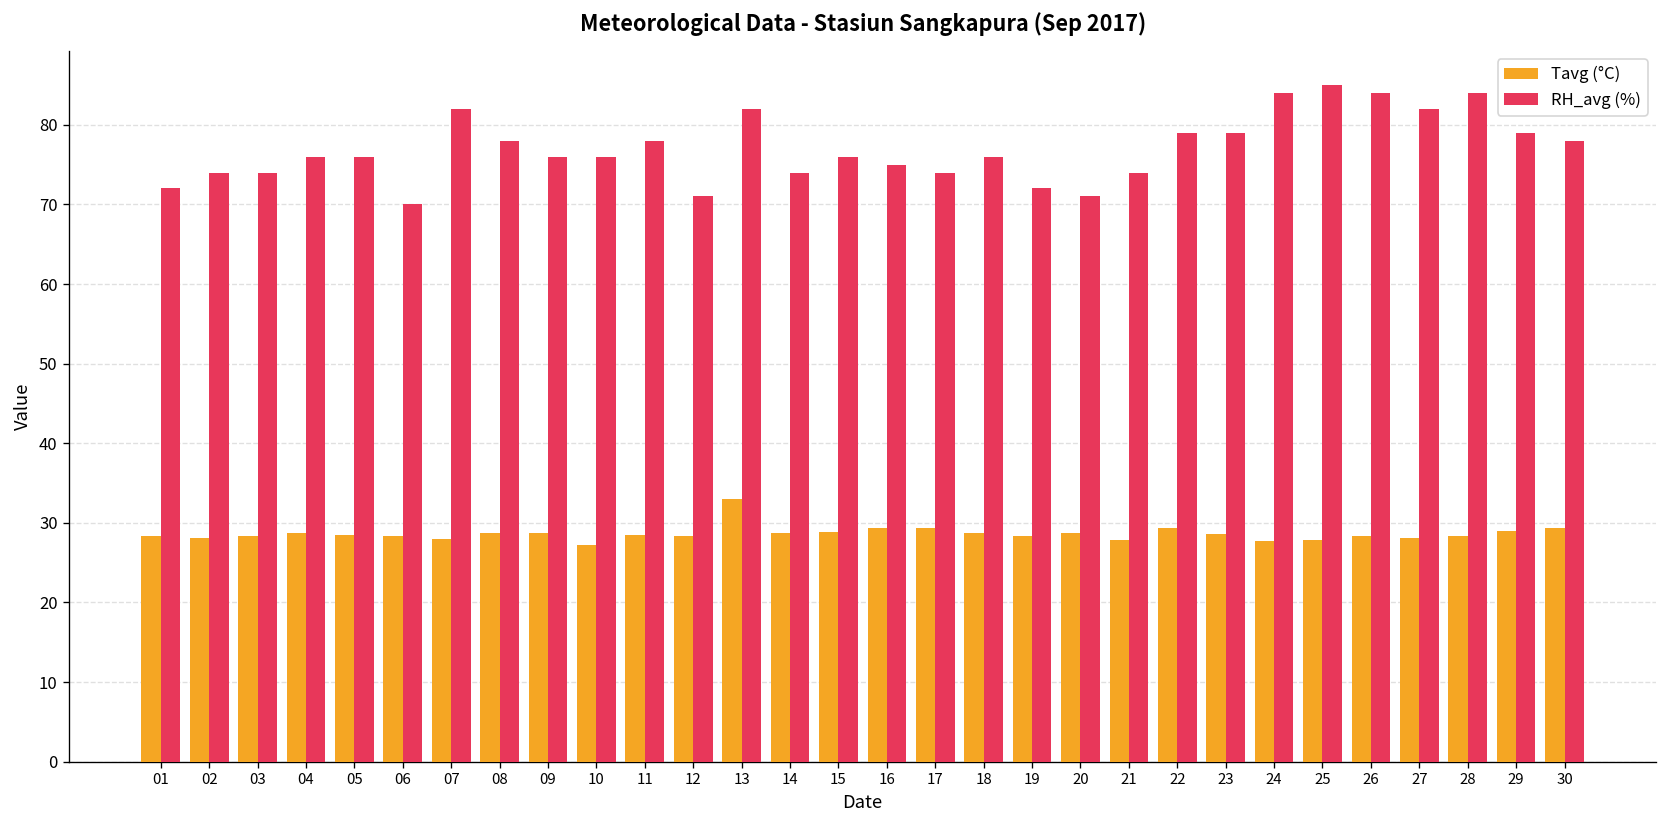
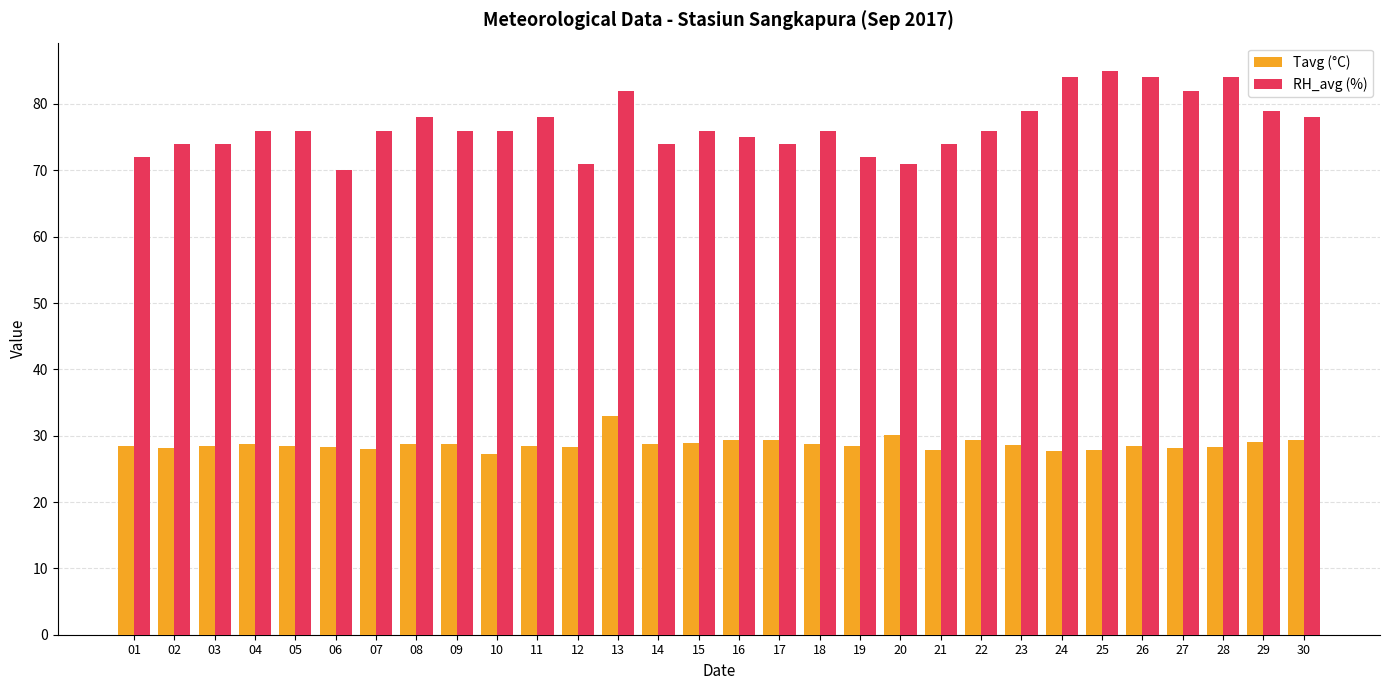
  {
    "Tavg (°C)": {
      "01": 28,
      "02": 28,
      "03": 28,
      "04": 29,
      "05": 29,
      "06": 28,
      "07": 28,
      "08": 29,
      "09": 29,
      "10": 27,
      "11": 29,
      "12": 28,
      "13": 33,
      "14": 29,
      "15": 29,
      "16": 29,
      "17": 29,
      "18": 29,
      "19": 28,
-     "20": 29,
+     "20": 30,
      "21": 28,
      "22": 29,
      "23": 29,
      "24": 28,
      "25": 28,
      "26": 28,
      "27": 28,
      "28": 28,
      "29": 29,
      "30": 29
    },
    "RH_avg (%)": {
      "01": 72,
      "02": 74,
      "03": 74,
      "04": 76,
      "05": 76,
      "06": 70,
-     "07": 82,
+     "07": 76,
      "08": 78,
      "09": 76,
      "10": 76,
      "11": 78,
      "12": 71,
      "13": 82,
      "14": 74,
      "15": 76,
      "16": 75,
      "17": 74,
      "18": 76,
      "19": 72,
      "20": 71,
      "21": 74,
-     "22": 79,
+     "22": 76,
      "23": 79,
      "24": 84,
      "25": 85,
      "26": 84,
      "27": 82,
      "28": 84,
      "29": 79,
      "30": 78
    }
  }
